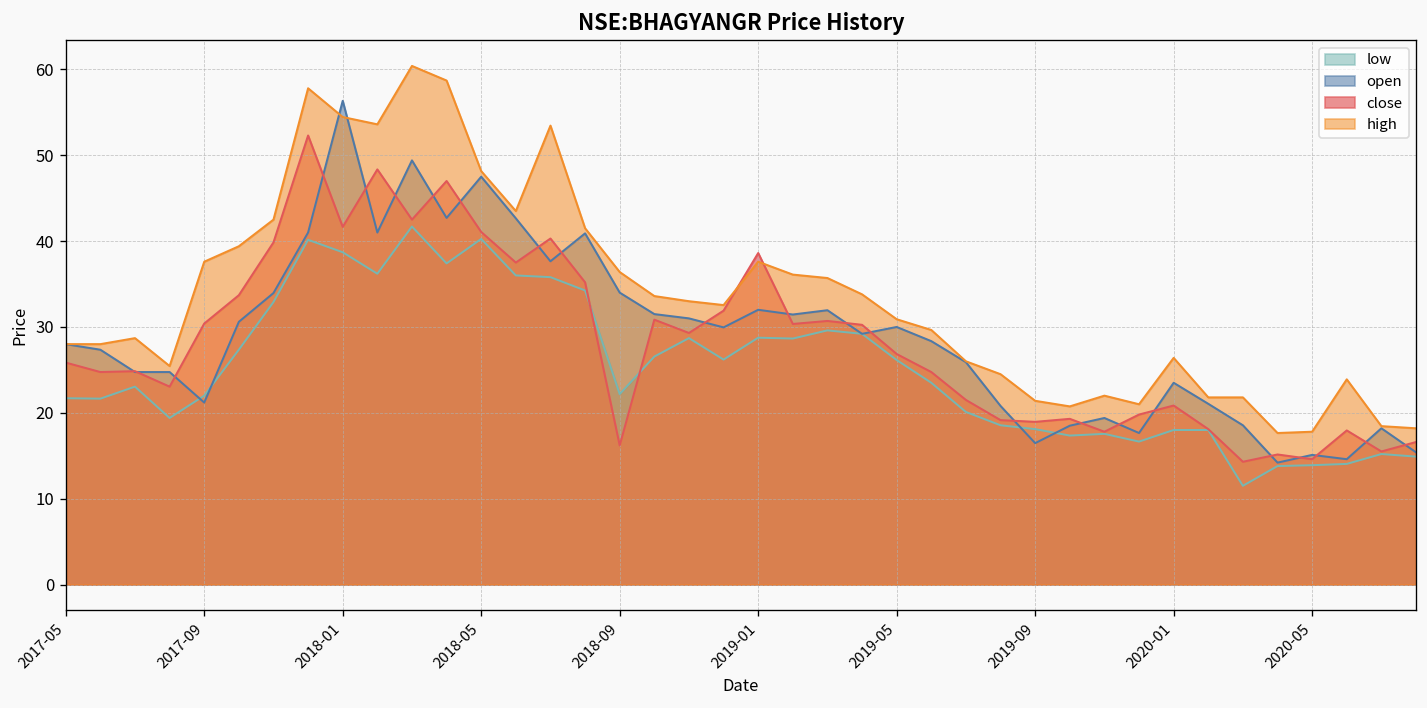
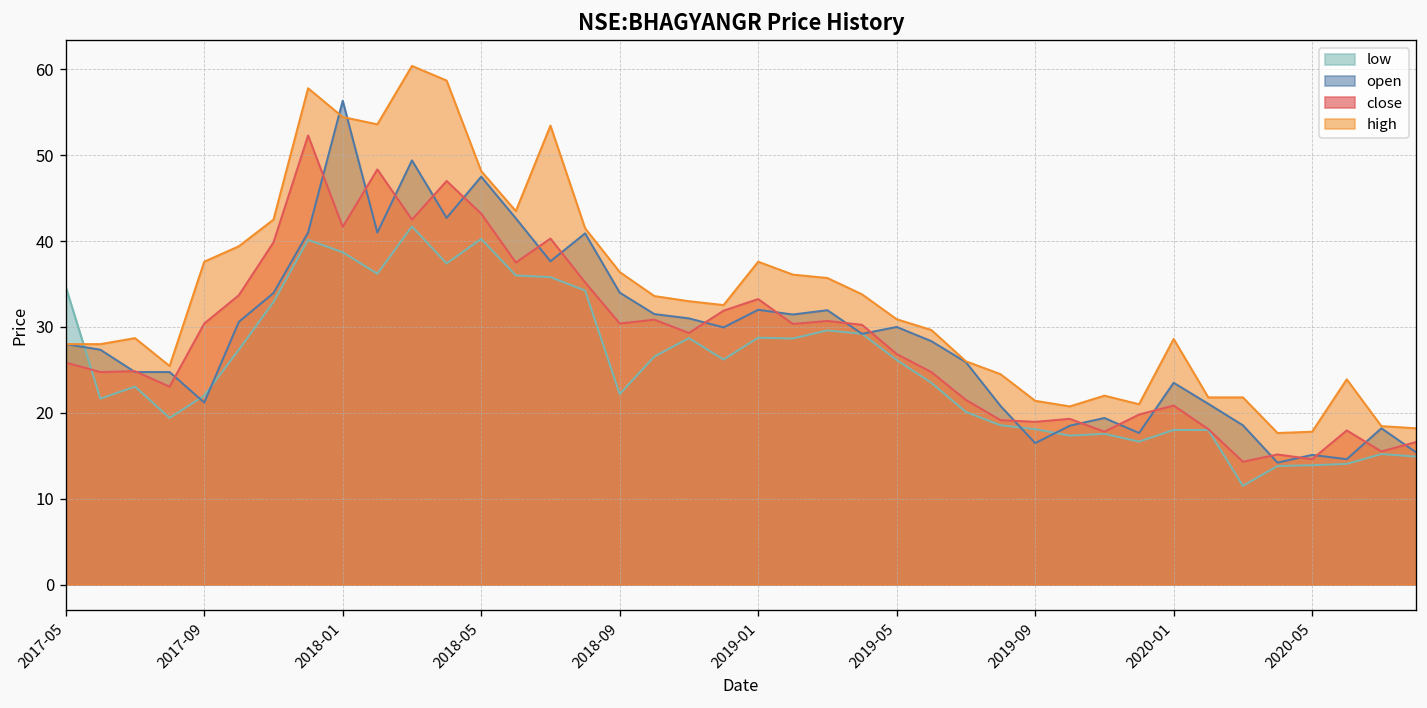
  {
    "low": {
-     "2017-05": 22,
+     "2017-05": 35,
      "2017-09": 22,
      "2018-01": 39,
      "2018-05": 40,
      "2018-09": 22,
      "2019-01": 29,
      "2019-05": 26,
      "2019-09": 18,
      "2020-01": 18,
      "2020-05": 14
    },
    "open": {
      "2017-09": 21,
      "2018-01": 56,
      "2018-05": 48,
      "2018-09": 34,
      "2019-01": 32,
      "2019-05": 30,
      "2019-09": 16,
      "2020-01": 24,
      "2020-05": 15
    },
    "close": {
      "2017-05": 26,
      "2017-09": 30,
      "2018-01": 42,
-     "2018-05": 41,
-     "2018-09": 16,
-     "2019-01": 39,
+     "2018-05": 43,
+     "2018-09": 30,
+     "2019-01": 33,
      "2019-05": 27,
      "2019-09": 19,
      "2020-01": 21,
      "2020-05": 15
    },
    "high": {
      "2017-09": 38,
      "2018-01": 54,
      "2018-05": 48,
      "2018-09": 36,
      "2019-01": 38,
      "2019-05": 31,
      "2019-09": 21,
-     "2020-01": 26,
+     "2020-01": 29,
      "2020-05": 18
    }
  }
